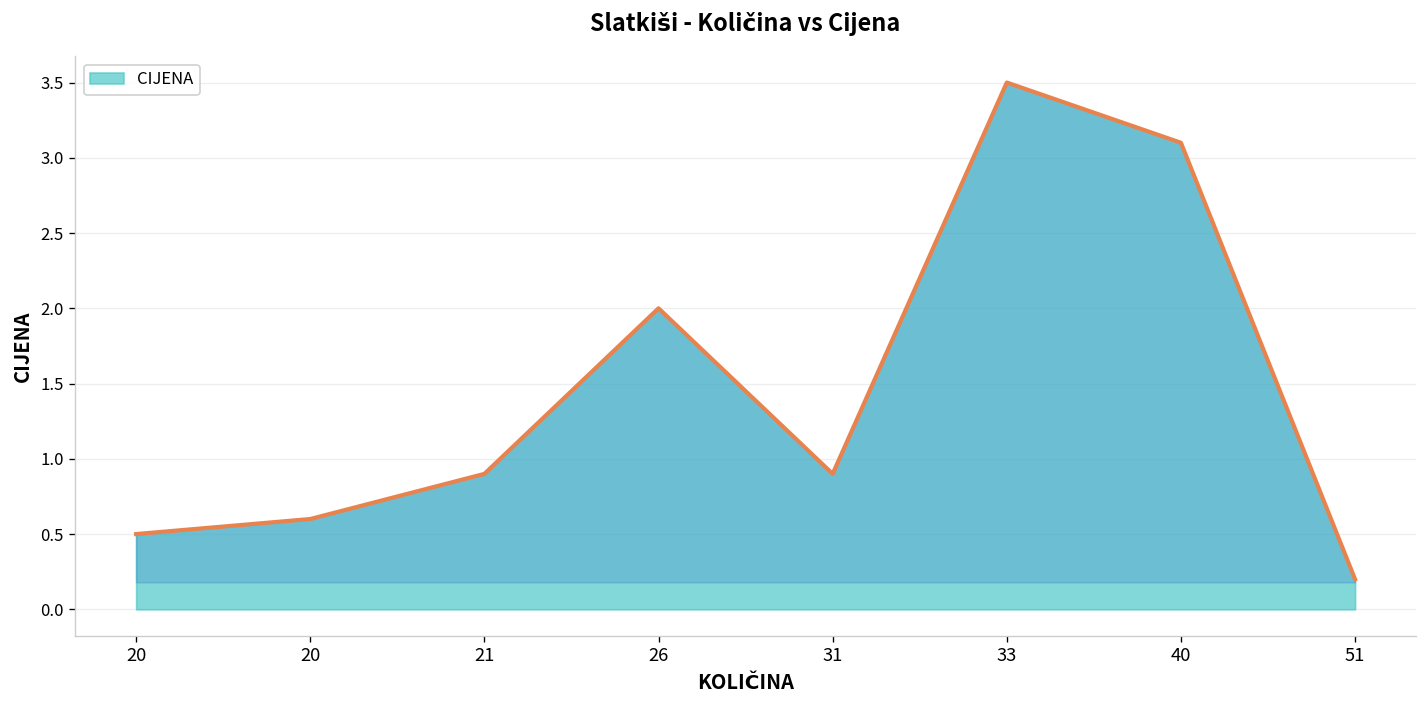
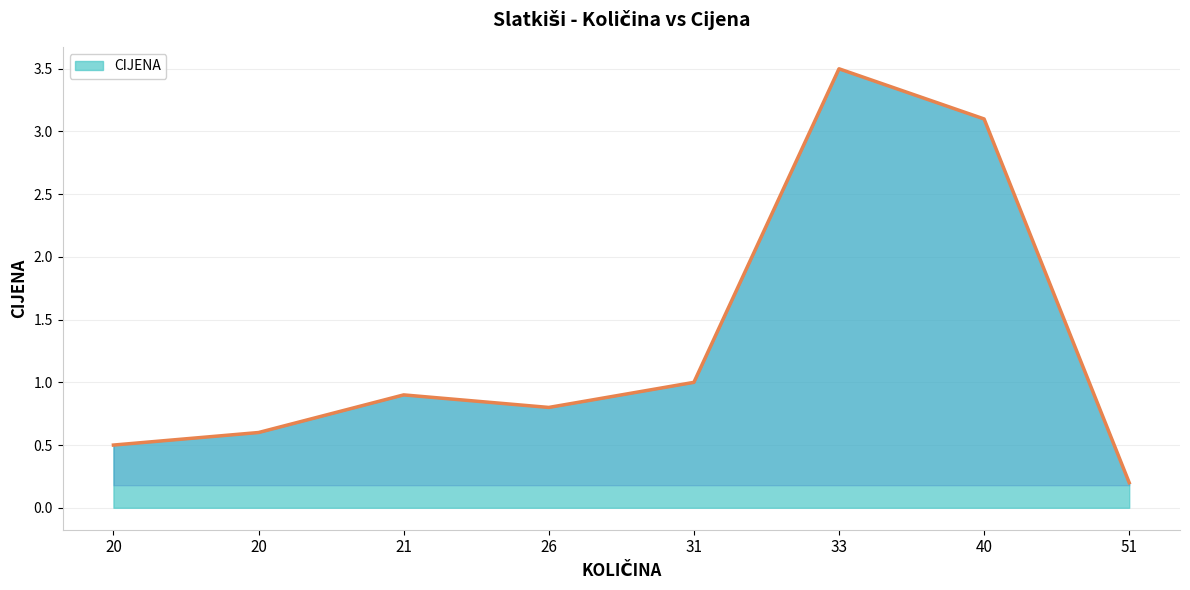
  {
    "21": 0.9,
-   "26": 2.0,
-   "31": 0.9,
+   "26": 0.8,
+   "31": 1.0,
    "33": 3.5,
    "40": 3.1,
    "51": 0.2
  }
